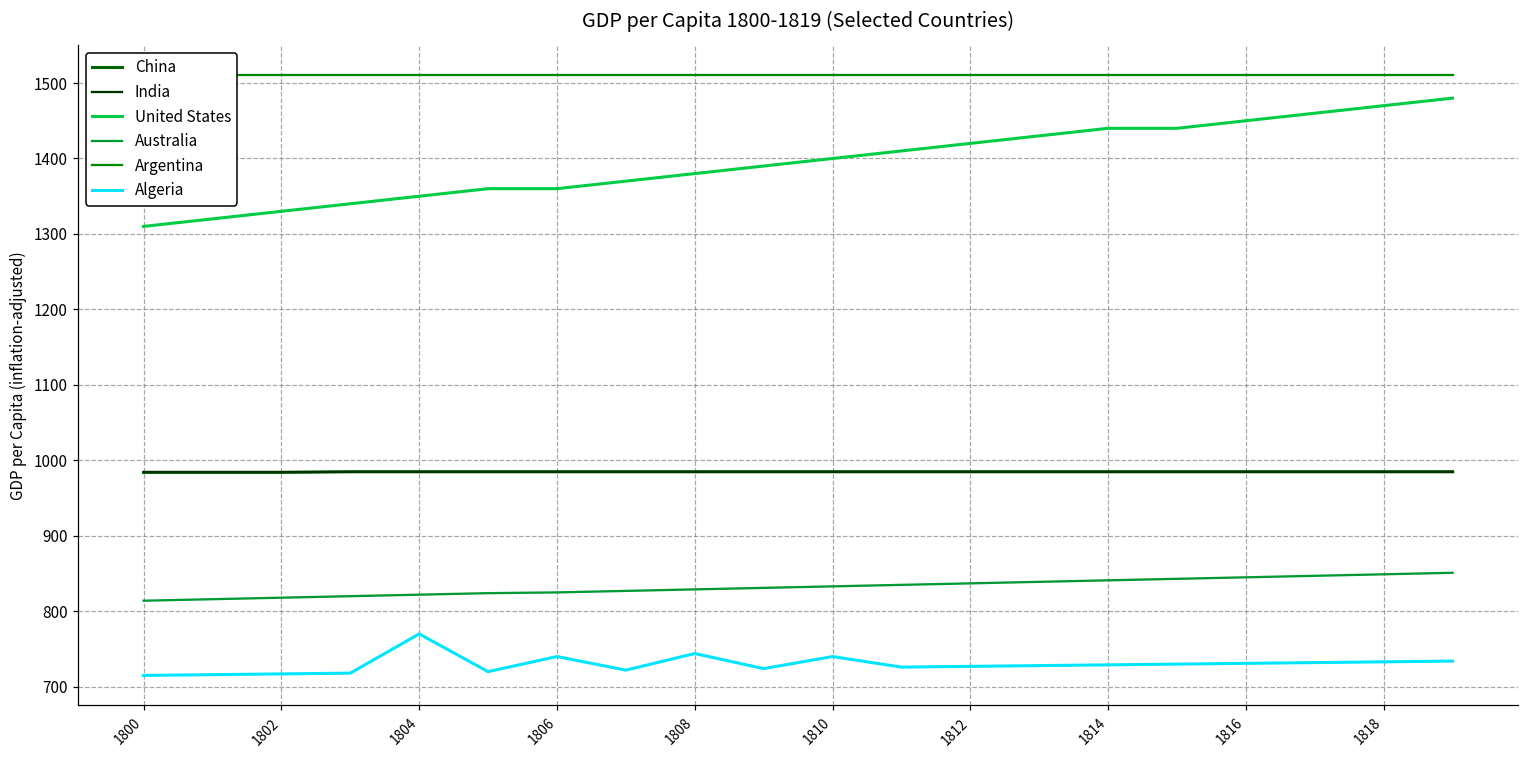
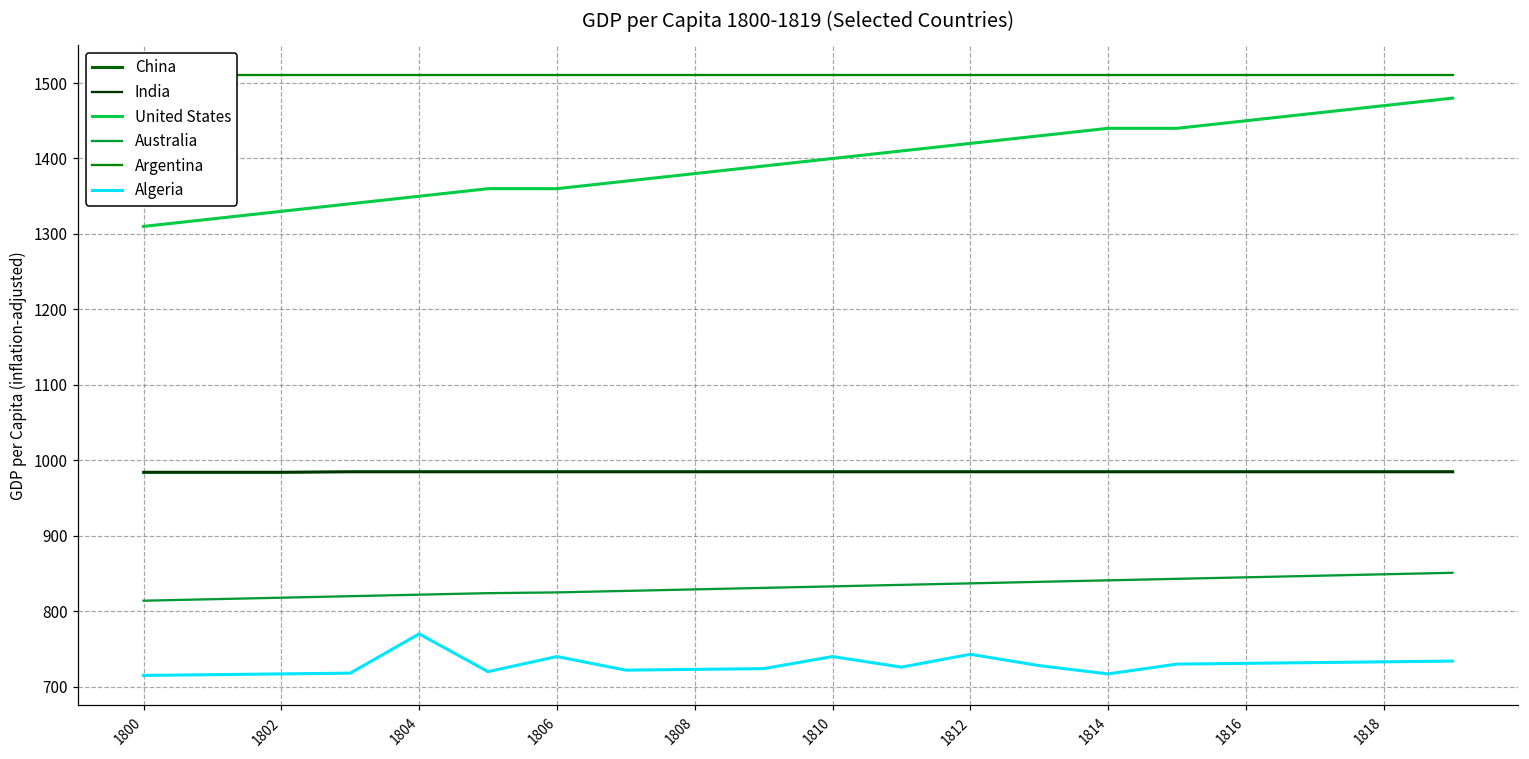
  {
    "Algeria": {
      "1800": 720,
      "1802": 720,
      "1804": 770,
      "1806": 740,
-     "1808": 740,
+     "1808": 720,
      "1810": 740,
-     "1812": 730,
-     "1814": 730,
+     "1812": 740,
+     "1814": 720,
      "1816": 730,
      "1818": 730
    }
  }
